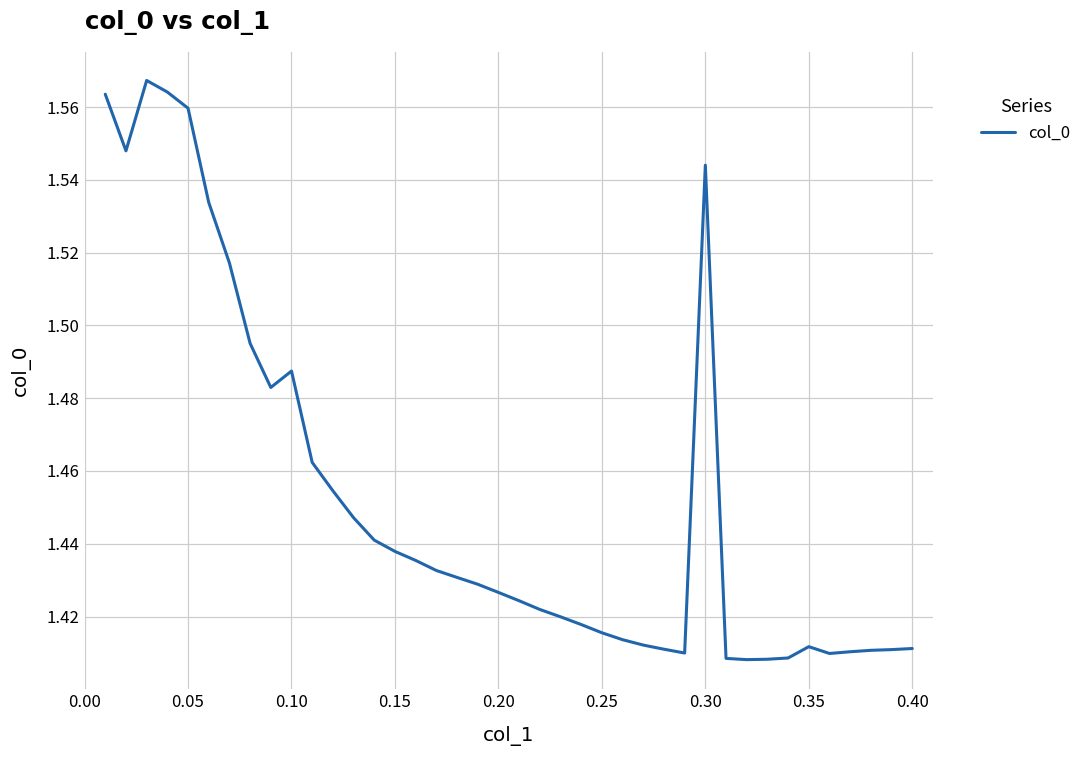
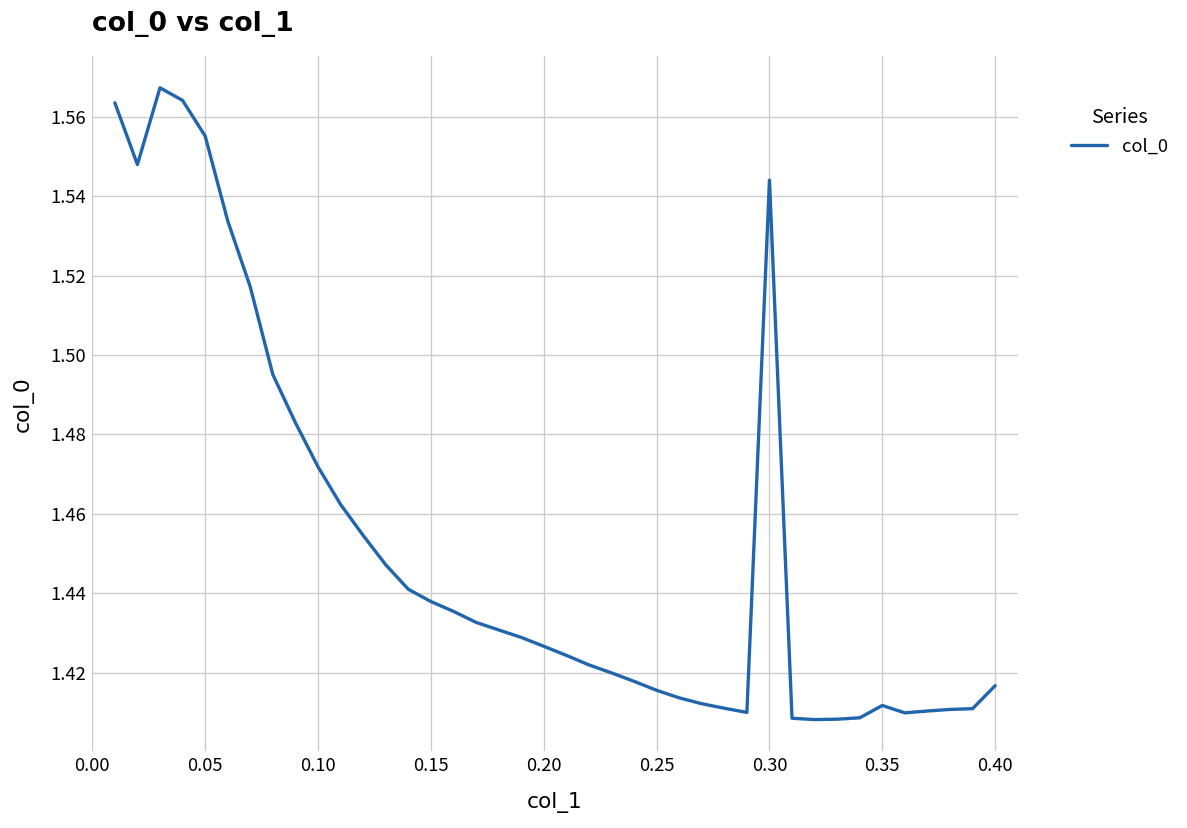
  {
-   "0.05": 1.560,
-   "0.10": 1.487,
+   "0.05": 1.555,
+   "0.10": 1.472,
    "0.15": 1.438,
    "0.20": 1.427,
    "0.25": 1.416,
    "0.30": 1.544,
    "0.35": 1.412,
-   "0.40": 1.411
+   "0.40": 1.417
  }
